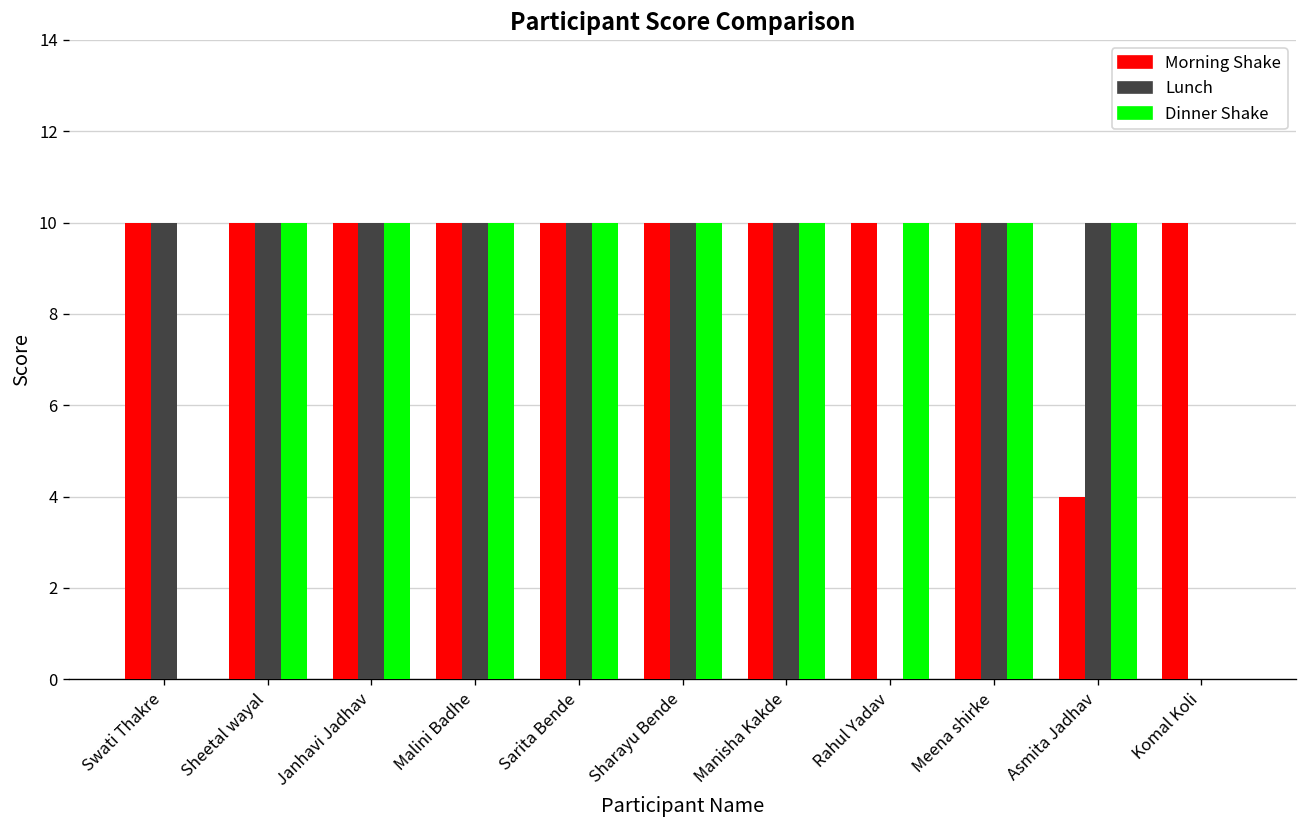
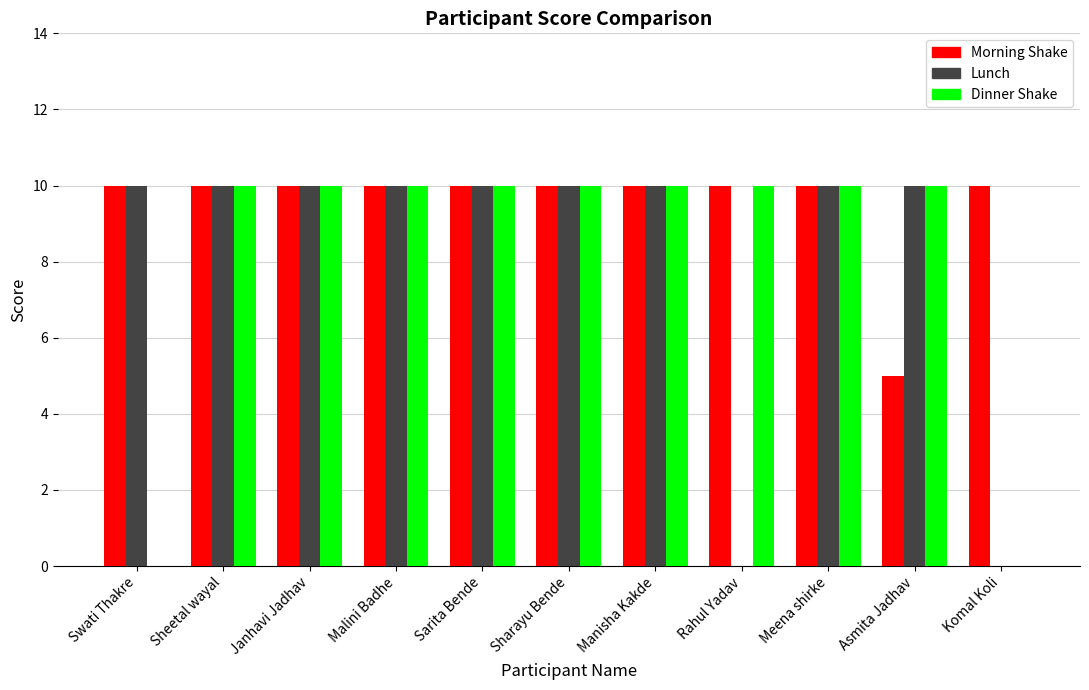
  {
    "Morning Shake": {
      "Swati Thakre": 10,
      "Sheetal wayal": 10,
      "Janhavi Jadhav": 10,
      "Malini Badhe": 10,
      "Sarita Bende": 10,
      "Sharayu Bende": 10,
      "Manisha Kakde": 10,
      "Rahul Yadav": 10,
      "Meena shirke": 10,
-     "Asmita Jadhav": 4,
+     "Asmita Jadhav": 5,
      "Komal Koli": 10
    },
    "Lunch": {
      "Swati Thakre": 10,
      "Sheetal wayal": 10,
      "Janhavi Jadhav": 10,
      "Malini Badhe": 10,
      "Sarita Bende": 10,
      "Sharayu Bende": 10,
      "Manisha Kakde": 10,
      "Rahul Yadav": 0,
      "Meena shirke": 10,
      "Asmita Jadhav": 10,
      "Komal Koli": 0
    },
    "Dinner Shake": {
      "Swati Thakre": 0,
      "Sheetal wayal": 10,
      "Janhavi Jadhav": 10,
      "Malini Badhe": 10,
      "Sarita Bende": 10,
      "Sharayu Bende": 10,
      "Manisha Kakde": 10,
      "Rahul Yadav": 10,
      "Meena shirke": 10,
      "Asmita Jadhav": 10,
      "Komal Koli": 0
    }
  }
